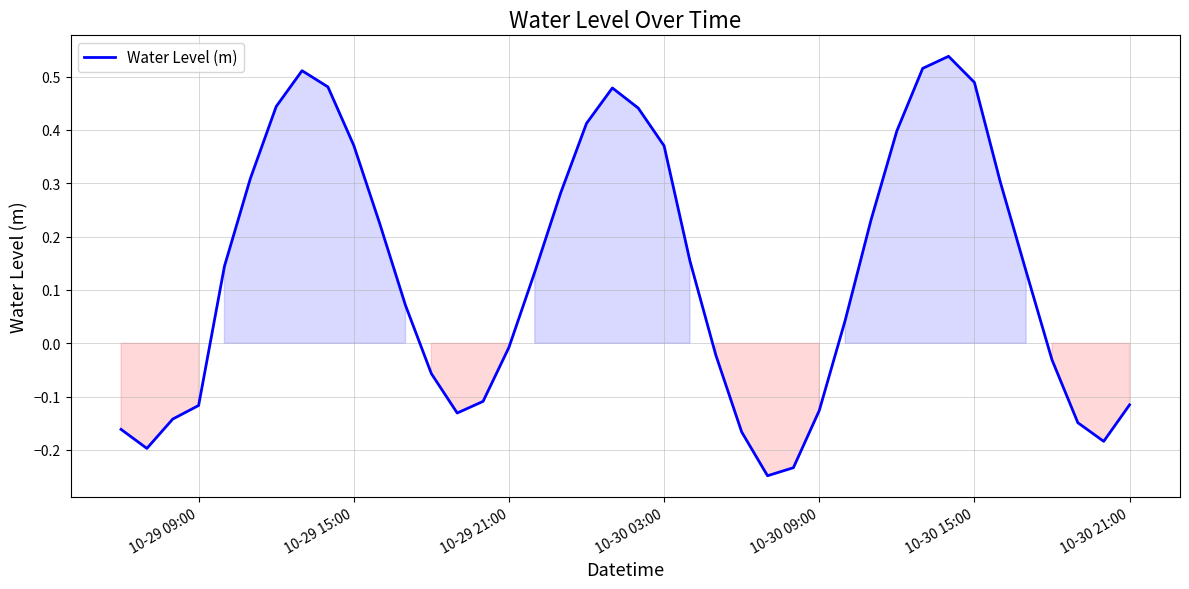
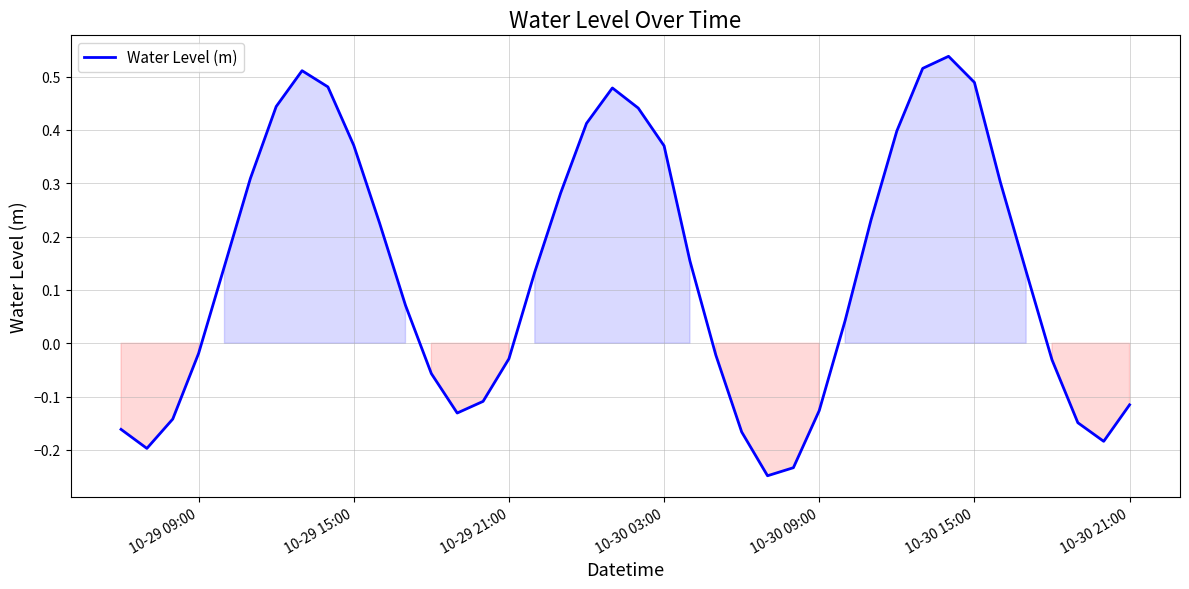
  {
-   "10-29 09:00": -0.12,
+   "10-29 09:00": -0.02,
    "10-29 15:00": 0.37,
-   "10-29 21:00": -0.01,
+   "10-29 21:00": -0.03,
    "10-30 03:00": 0.37,
    "10-30 09:00": -0.13,
    "10-30 15:00": 0.49,
    "10-30 21:00": -0.12
  }
